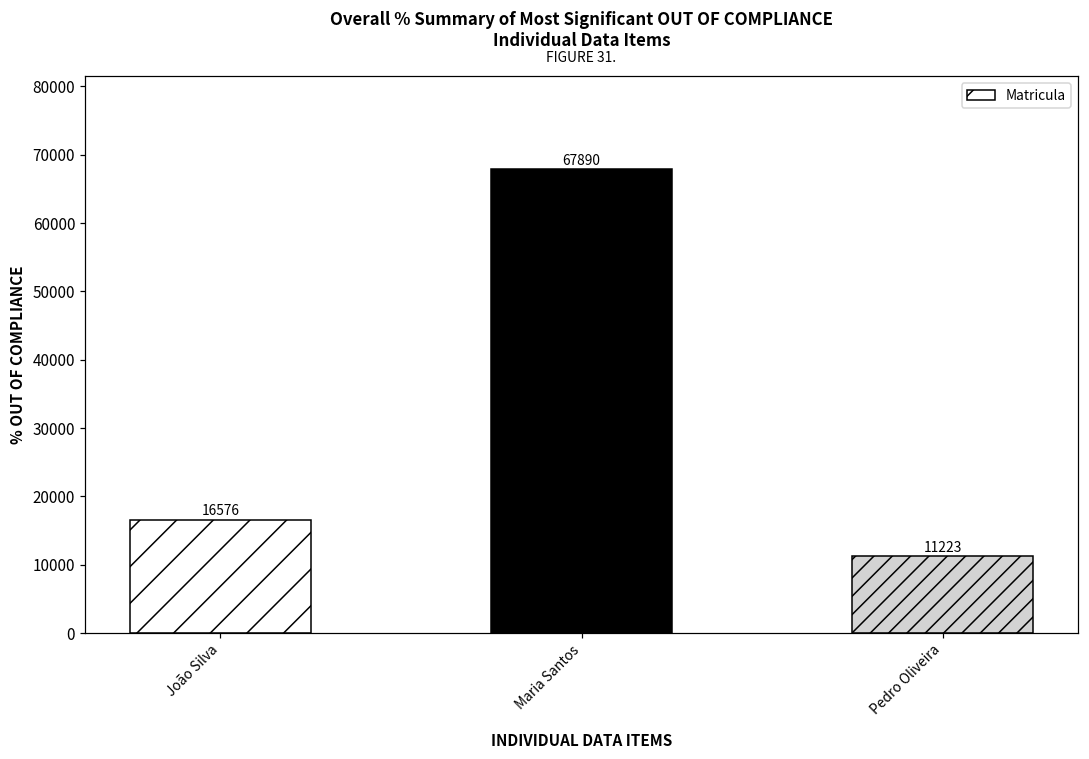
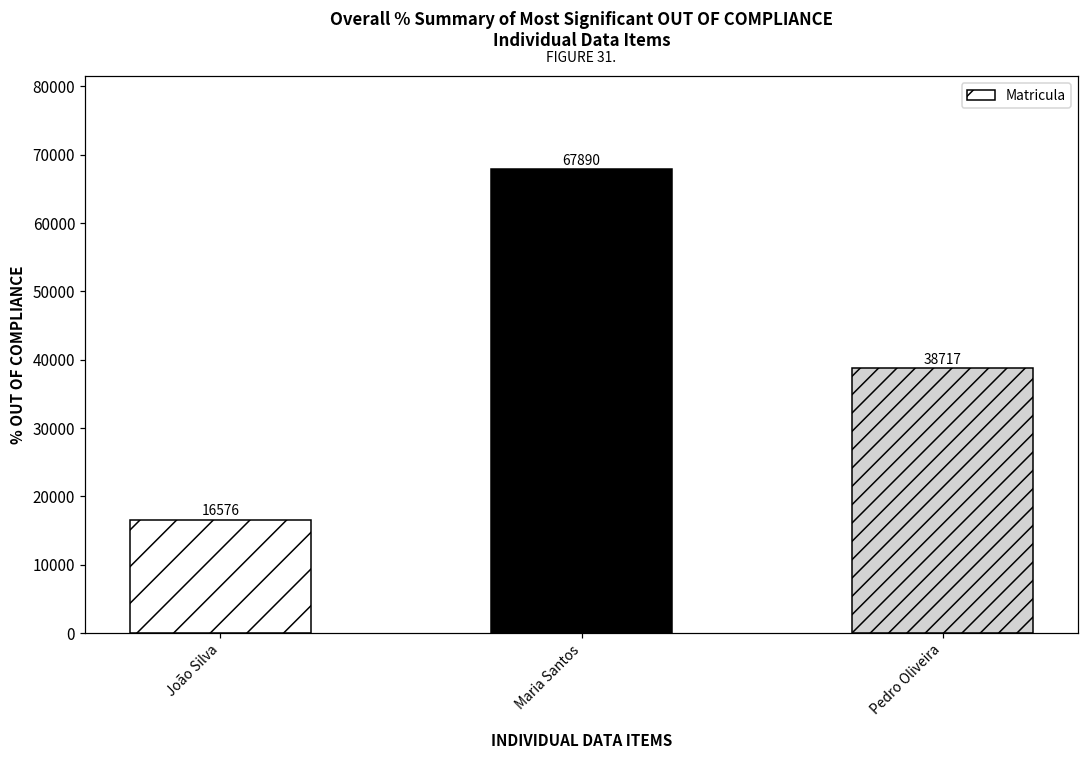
  {
    "João Silva": 16576,
    "Maria Santos": 67890,
-   "Pedro Oliveira": 11223
+   "Pedro Oliveira": 38717
  }
